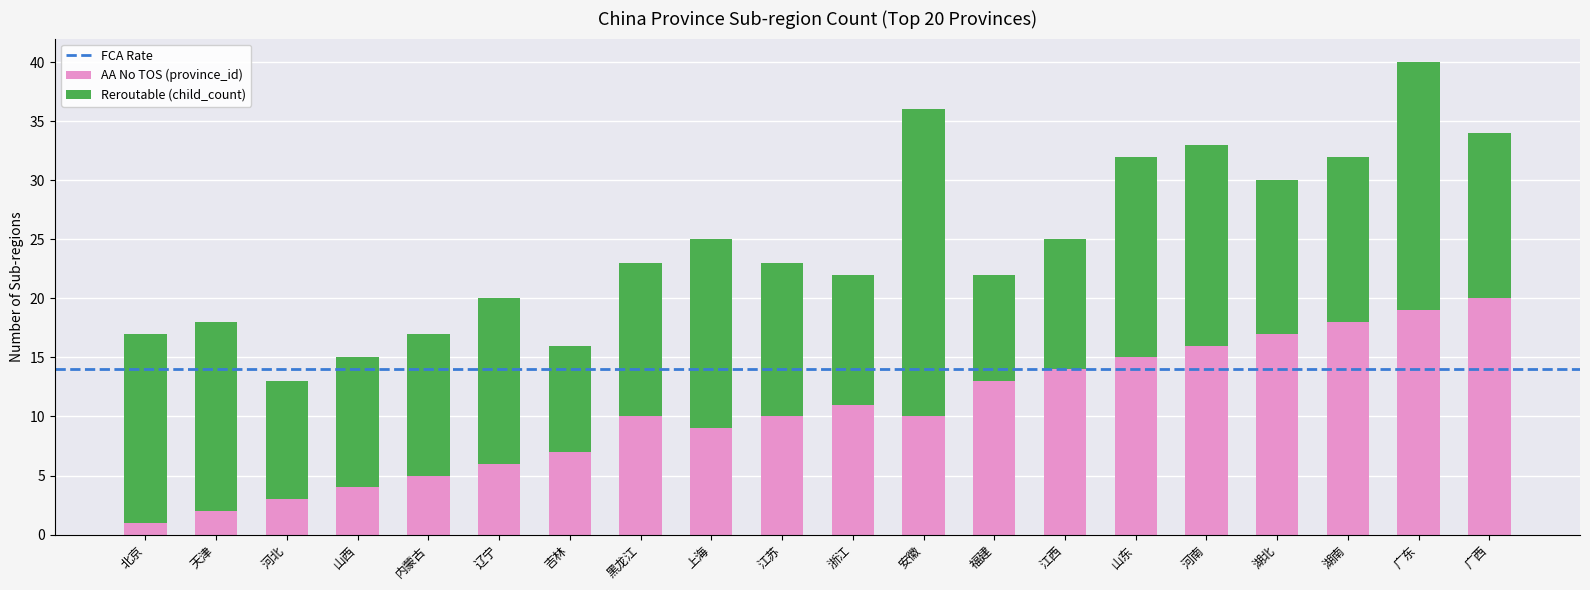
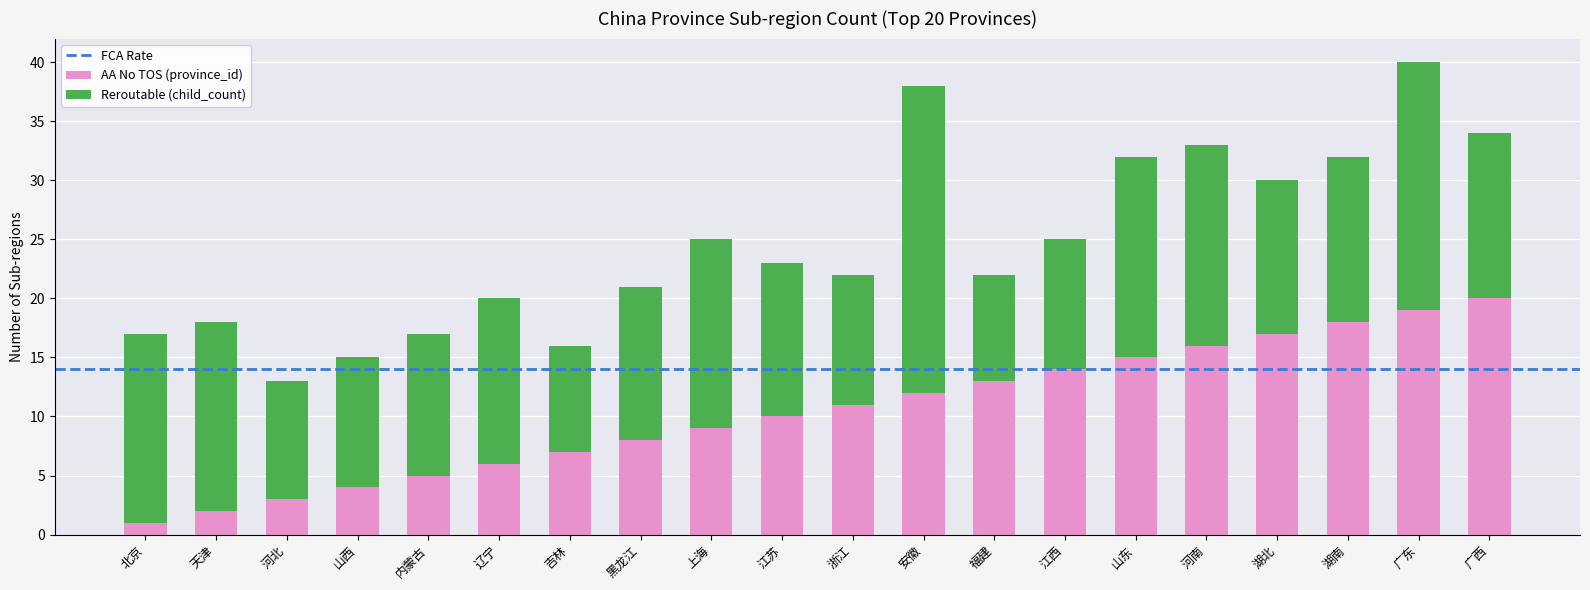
  {
    "AA No TOS (province_id)": {
      "北京": 1,
      "天津": 2,
      "河北": 3,
      "山西": 4,
      "内蒙古": 5,
      "辽宁": 6,
      "吉林": 7,
-     "黑龙江": 10,
+     "黑龙江": 8,
      "上海": 9,
      "江苏": 10,
      "浙江": 11,
-     "安徽": 10,
+     "安徽": 12,
      "福建": 13,
      "江西": 14,
      "山东": 15,
      "河南": 16,
      "湖北": 17,
      "湖南": 18,
      "广东": 19,
      "广西": 20
    },
    "Reroutable (child_count)": {
      "北京": 16,
      "天津": 16,
      "河北": 10,
      "山西": 11,
      "内蒙古": 12,
      "辽宁": 14,
      "吉林": 9,
      "黑龙江": 13,
      "上海": 16,
      "江苏": 13,
      "浙江": 11,
      "安徽": 26,
      "福建": 9,
      "江西": 11,
      "山东": 17,
      "河南": 17,
      "湖北": 13,
      "湖南": 14,
      "广东": 21,
      "广西": 14
    }
  }
